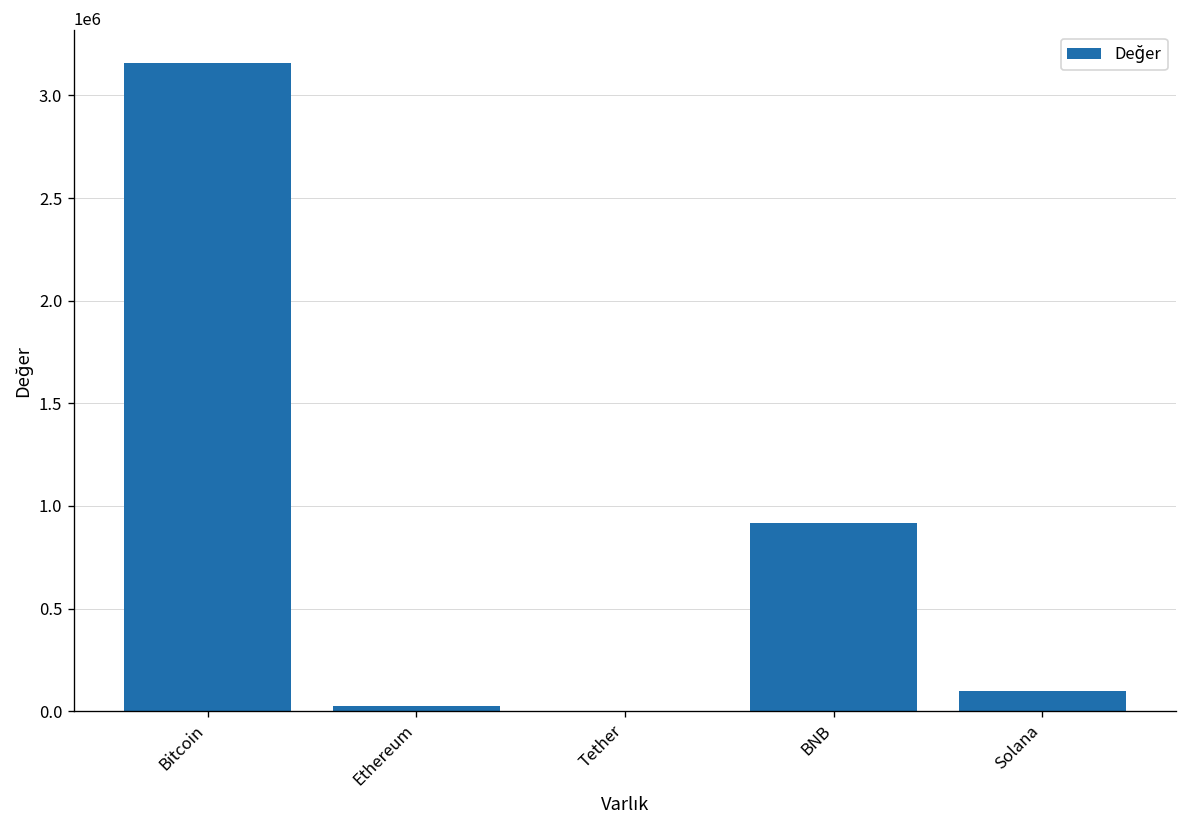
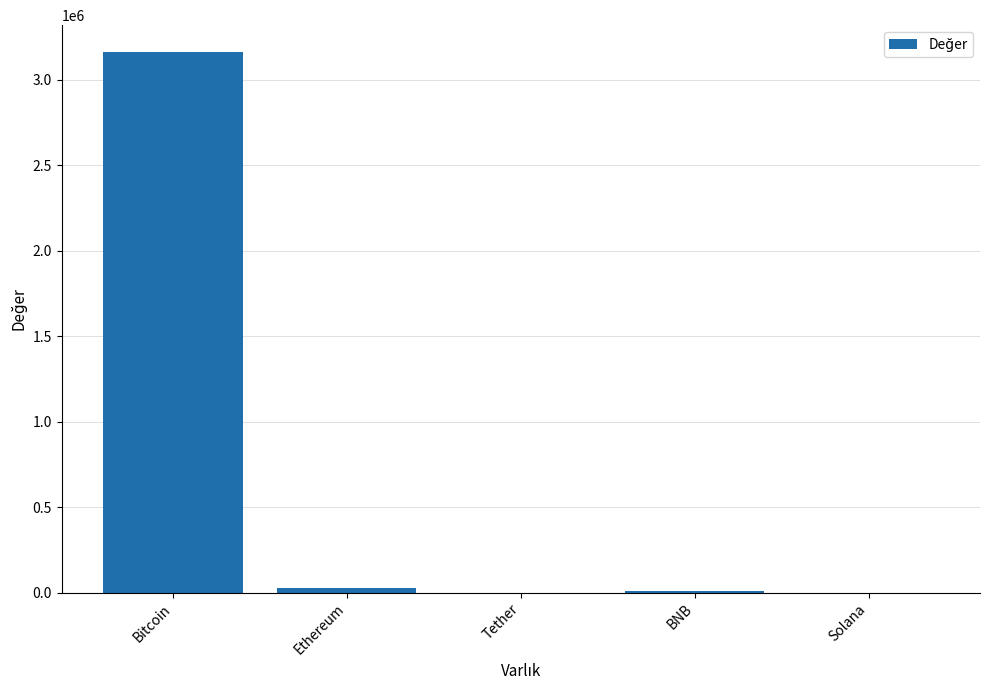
  {
    "Bitcoin": 3160000,
    "Ethereum": 30000,
-   "BNB": 920000,
-   "Solana": 100000
+   "BNB": 10000,
+   "Solana": 0
  }
